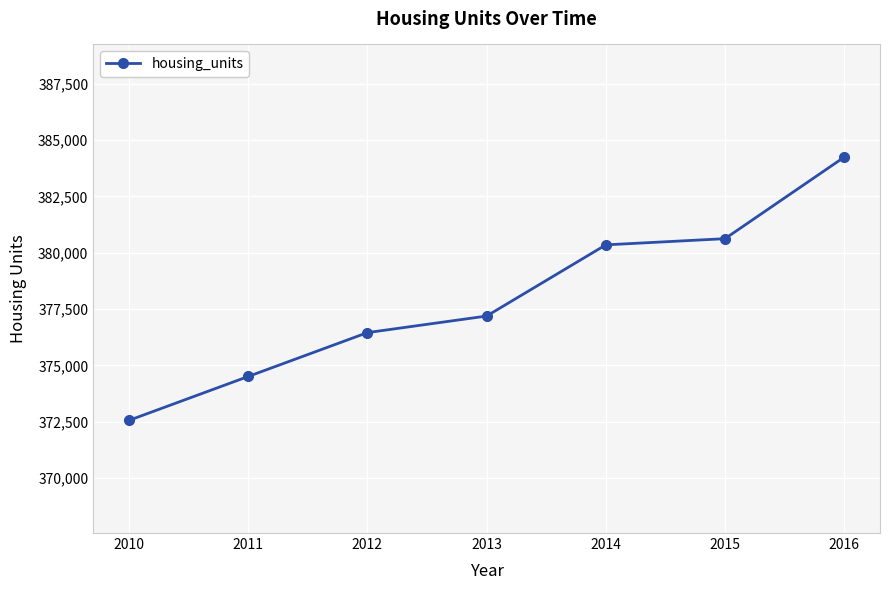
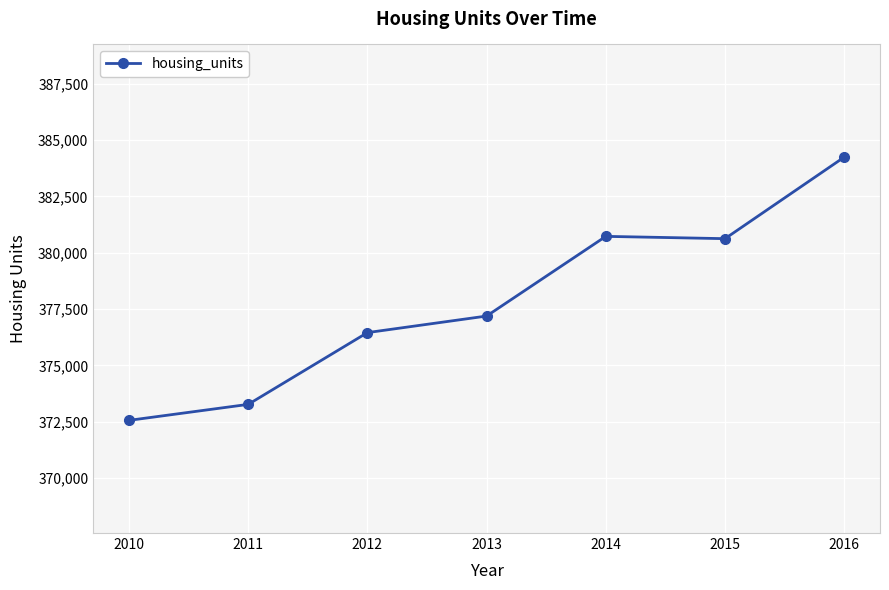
  {
    "2010": "372,600",
-   "2011": "374,500",
+   "2011": "373,300",
    "2012": "376,500",
    "2013": "377,200",
-   "2014": "380,300",
+   "2014": "380,700",
    "2015": "380,600",
    "2016": "384,200"
  }
